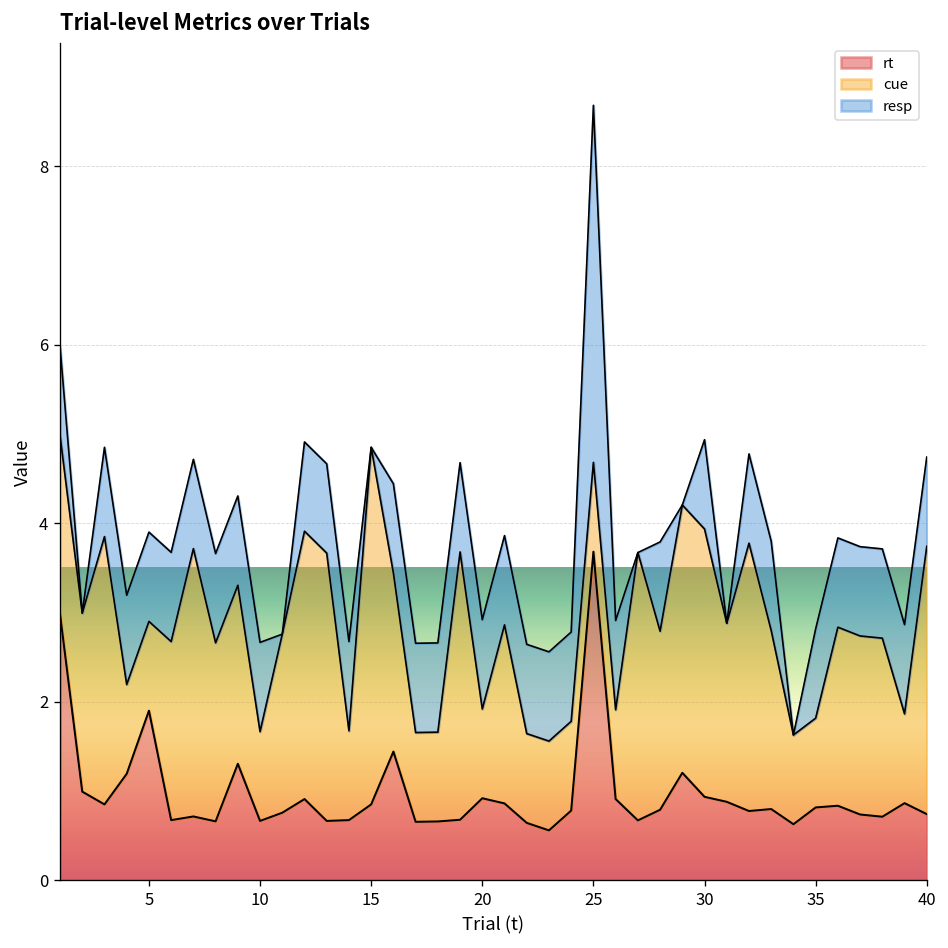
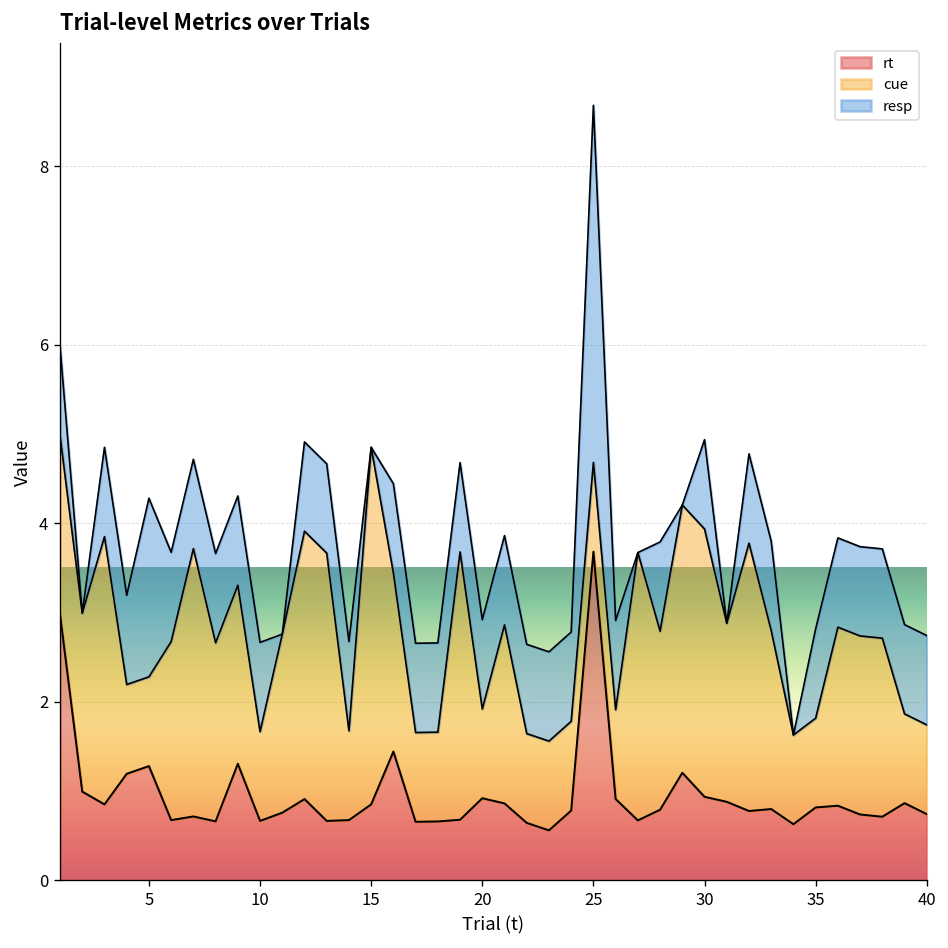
  {
    "rt": {
-     "5": 1.9,
+     "5": 1.3,
      "10": 0.7,
      "15": 0.9,
      "20": 0.9,
      "25": 3.7,
      "30": 0.9,
      "35": 0.8,
      "40": 0.7
    },
    "cue": {
      "5": 1,
      "10": 1,
      "20": 1,
      "25": 1,
      "30": 3,
      "35": 1,
-     "40": 3
+     "40": 1
    },
    "resp": {
-     "5": 1,
+     "5": 2,
      "10": 1,
      "20": 1,
      "25": 4,
      "30": 1,
      "35": 1,
      "40": 1
    }
  }
